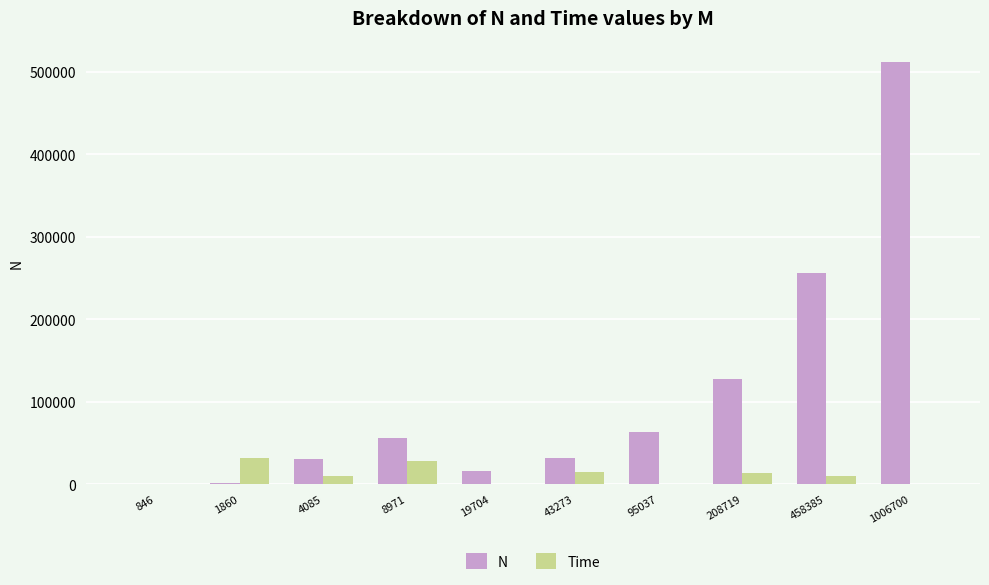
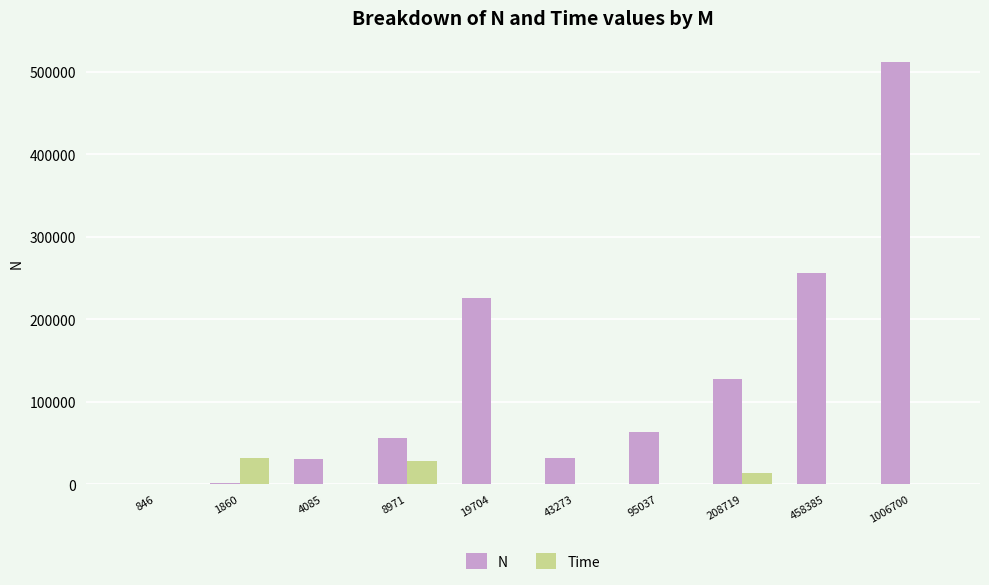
  {
    "N": {
      "4085": 30000,
      "8971": 60000,
-     "19704": 20000,
+     "19704": 230000,
      "43273": 30000,
      "95037": 60000,
      "208719": 130000,
      "458385": 260000,
      "1006700": 510000
    },
    "Time": {
      "1860": 30000,
-     "4085": 10000,
+     "4085": 0,
      "8971": 30000,
-     "43273": 20000,
+     "43273": 0,
      "208719": 10000,
-     "458385": 10000
+     "458385": 0
    }
  }
